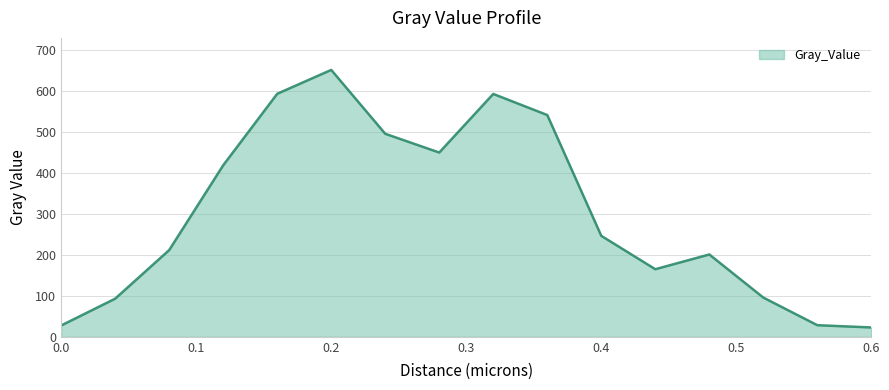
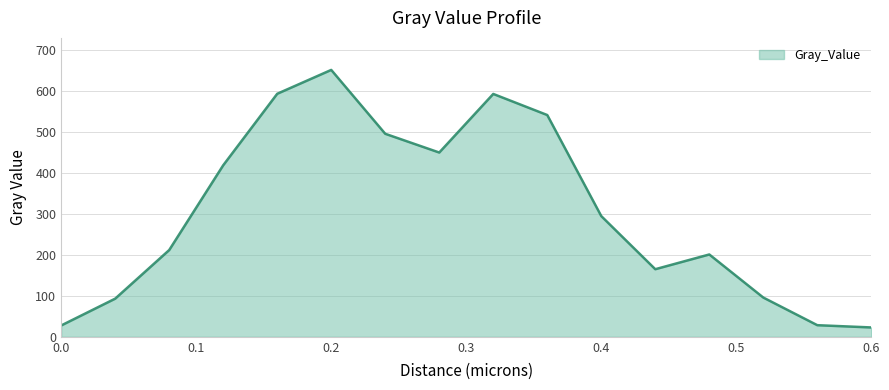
  {
    "0.0": 30,
    "0.2": 650,
-   "0.4": 250,
+   "0.4": 290,
    "0.6": 20
  }
